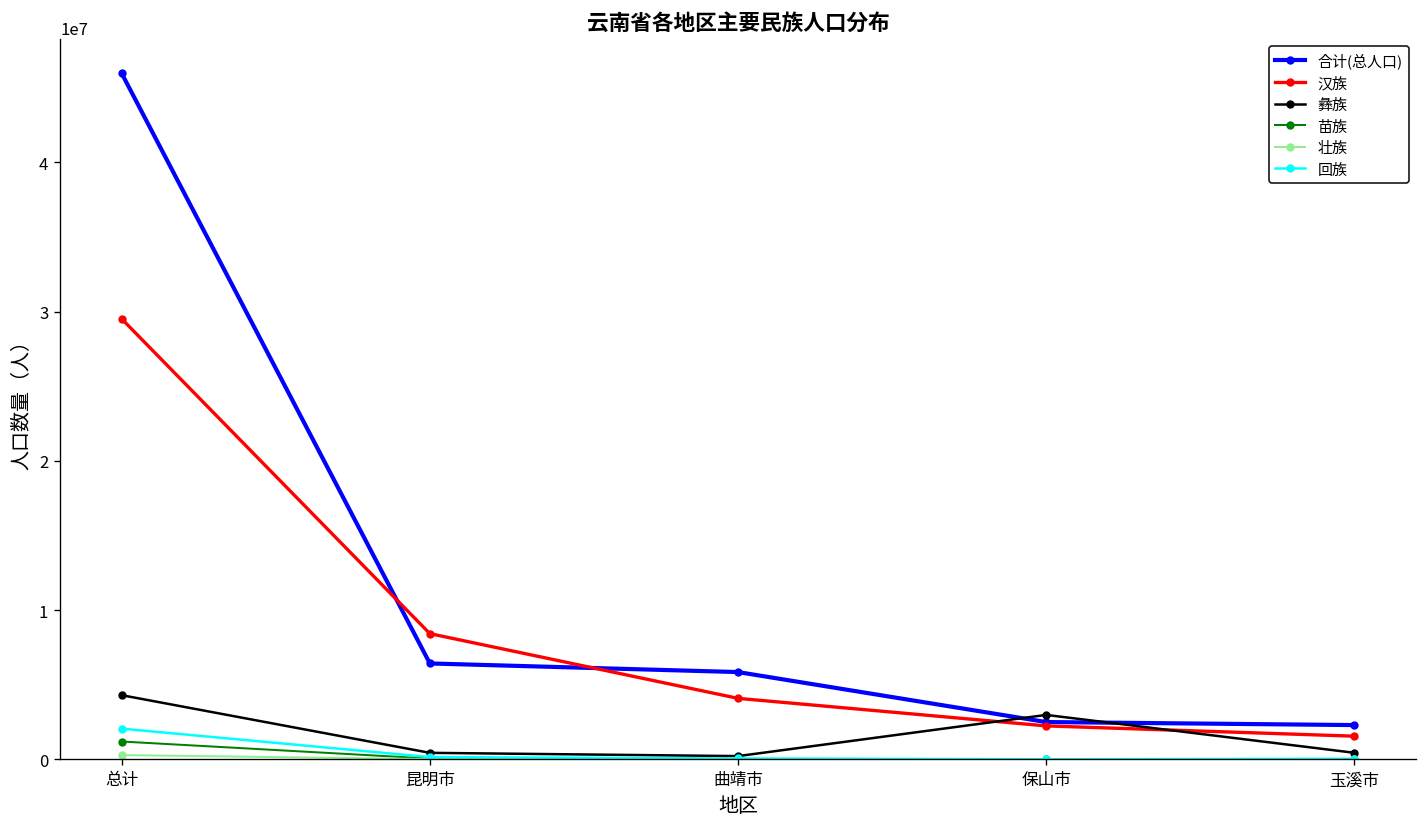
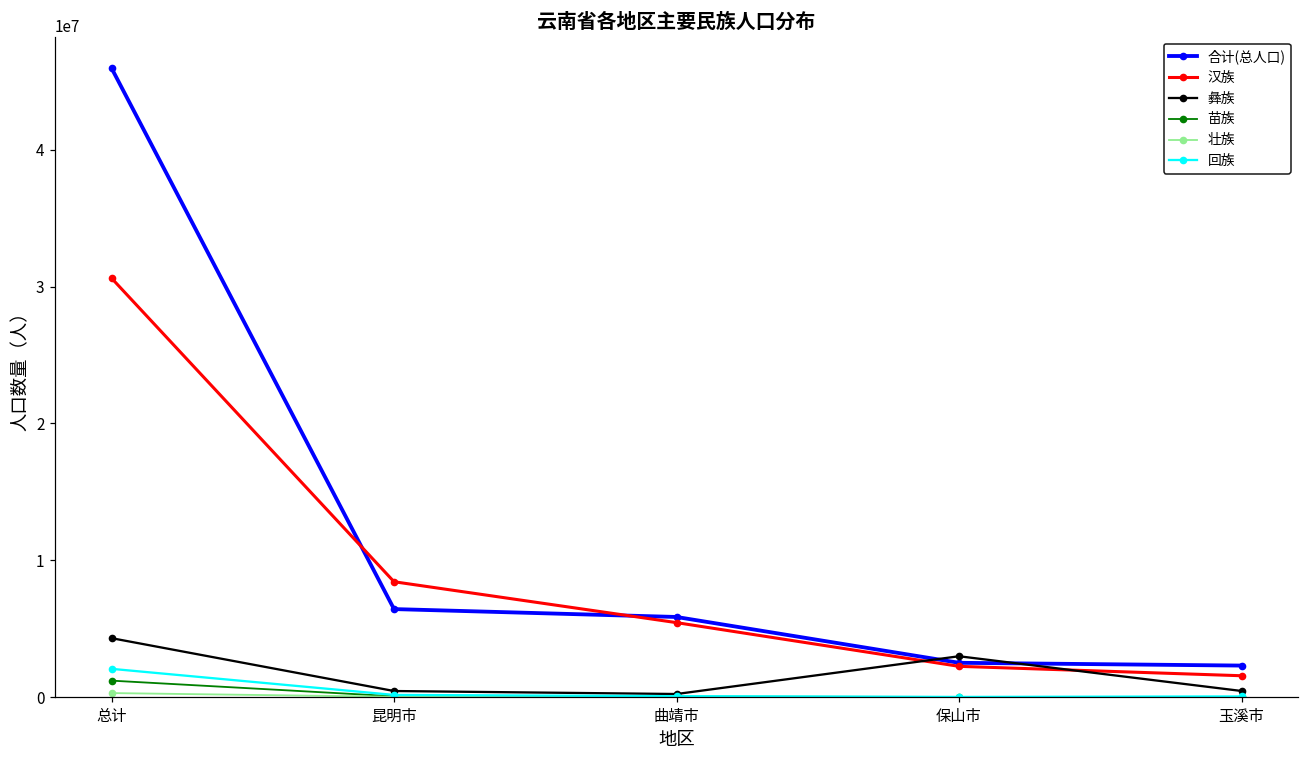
  {
    "合计(总人口)": {
      "总计": 46000000,
      "昆明市": 6400000,
      "曲靖市": 5900000,
      "保山市": 2500000,
      "玉溪市": 2300000
    },
    "汉族": {
-     "总计": 29500000,
+     "总计": 30600000,
      "昆明市": 8400000,
-     "曲靖市": 4100000,
+     "曲靖市": 5400000,
      "保山市": 2200000,
      "玉溪市": 1600000
    },
    "彝族": {
      "总计": 4300000,
      "昆明市": 400000,
      "保山市": 3000000,
      "玉溪市": 400000
    },
    "苗族": {
      "总计": 1200000
    },
    "壮族": {
      "总计": 300000
    },
    "回族": {
      "总计": 2100000
    }
  }
